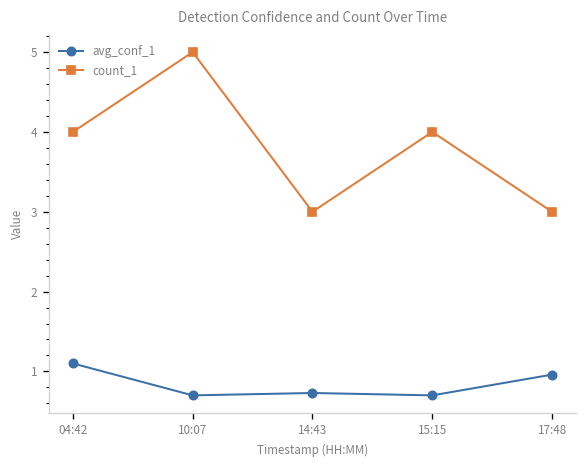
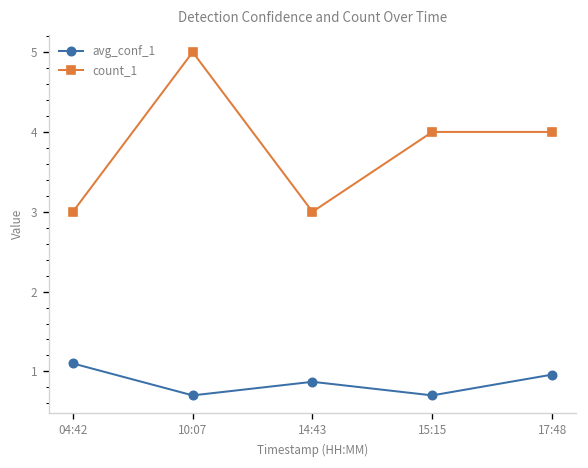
  {
    "avg_conf_1": {
      "04:42": 1.1,
      "10:07": 0.7,
-     "14:43": 0.7,
+     "14:43": 0.9,
      "15:15": 0.7,
      "17:48": 1.0
    },
    "count_1": {
-     "04:42": 4,
+     "04:42": 3,
      "10:07": 5,
      "14:43": 3,
      "15:15": 4,
-     "17:48": 3
+     "17:48": 4
    }
  }
